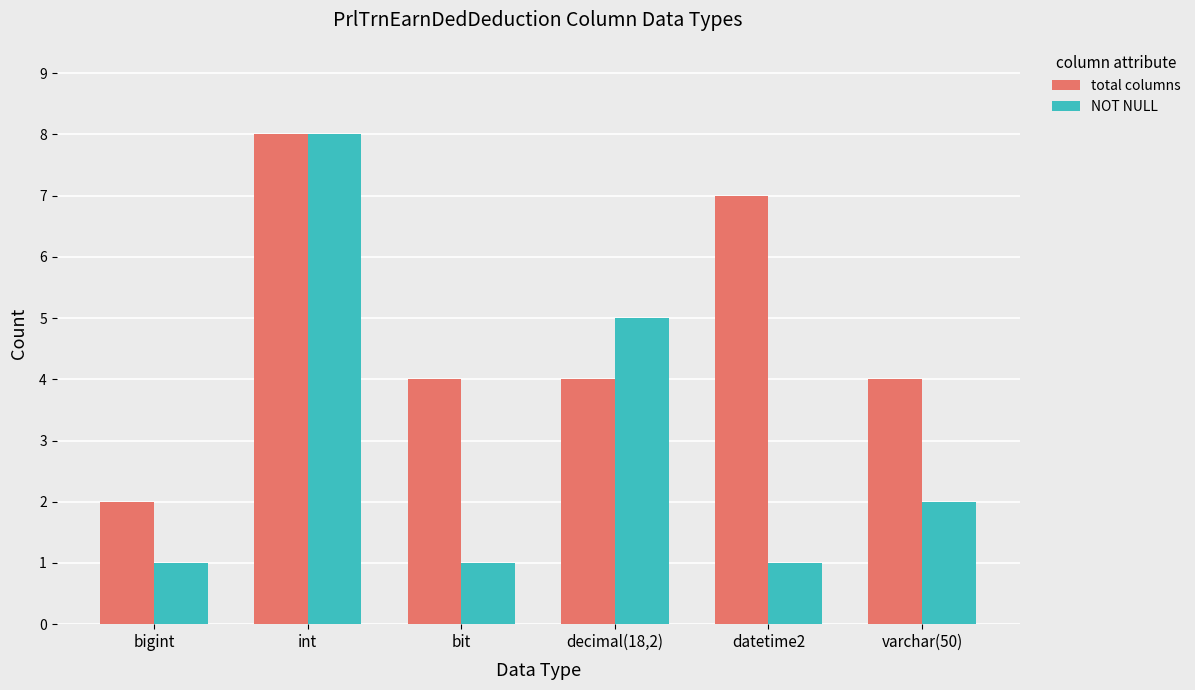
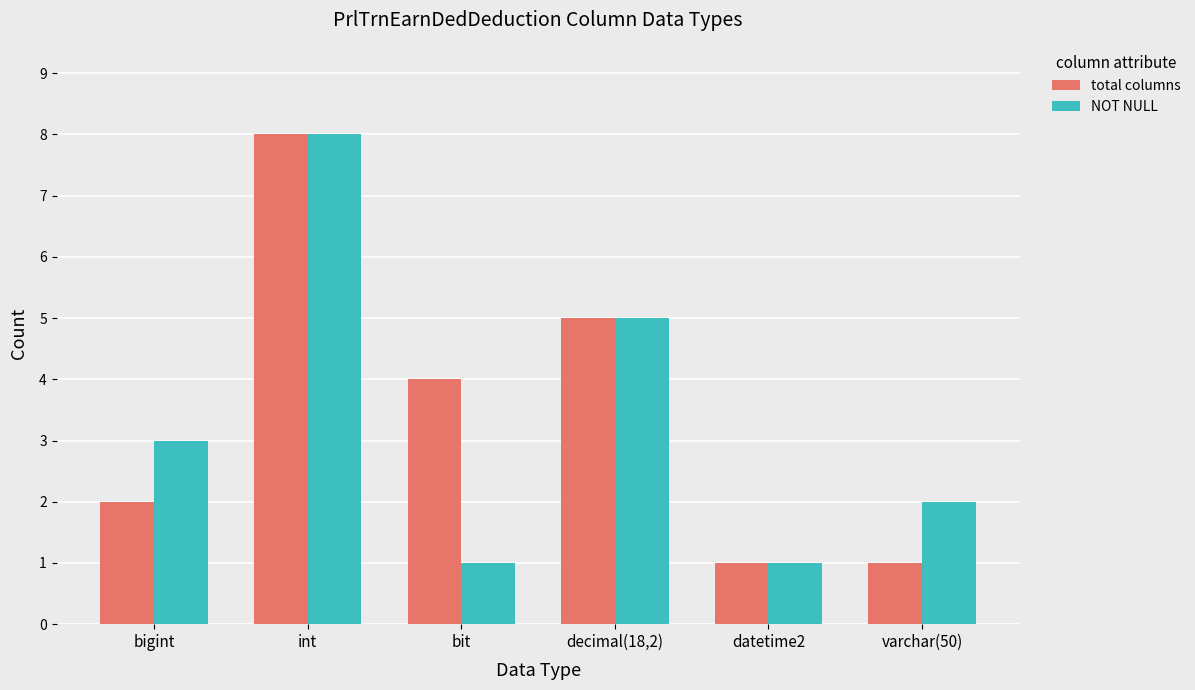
  {
    "total columns": {
      "bigint": 2,
      "int": 8,
      "bit": 4,
-     "decimal(18,2)": 4,
-     "datetime2": 7,
-     "varchar(50)": 4
+     "decimal(18,2)": 5,
+     "datetime2": 1,
+     "varchar(50)": 1
    },
    "NOT NULL": {
-     "bigint": 1,
+     "bigint": 3,
      "int": 8,
      "bit": 1,
      "decimal(18,2)": 5,
      "datetime2": 1,
      "varchar(50)": 2
    }
  }
